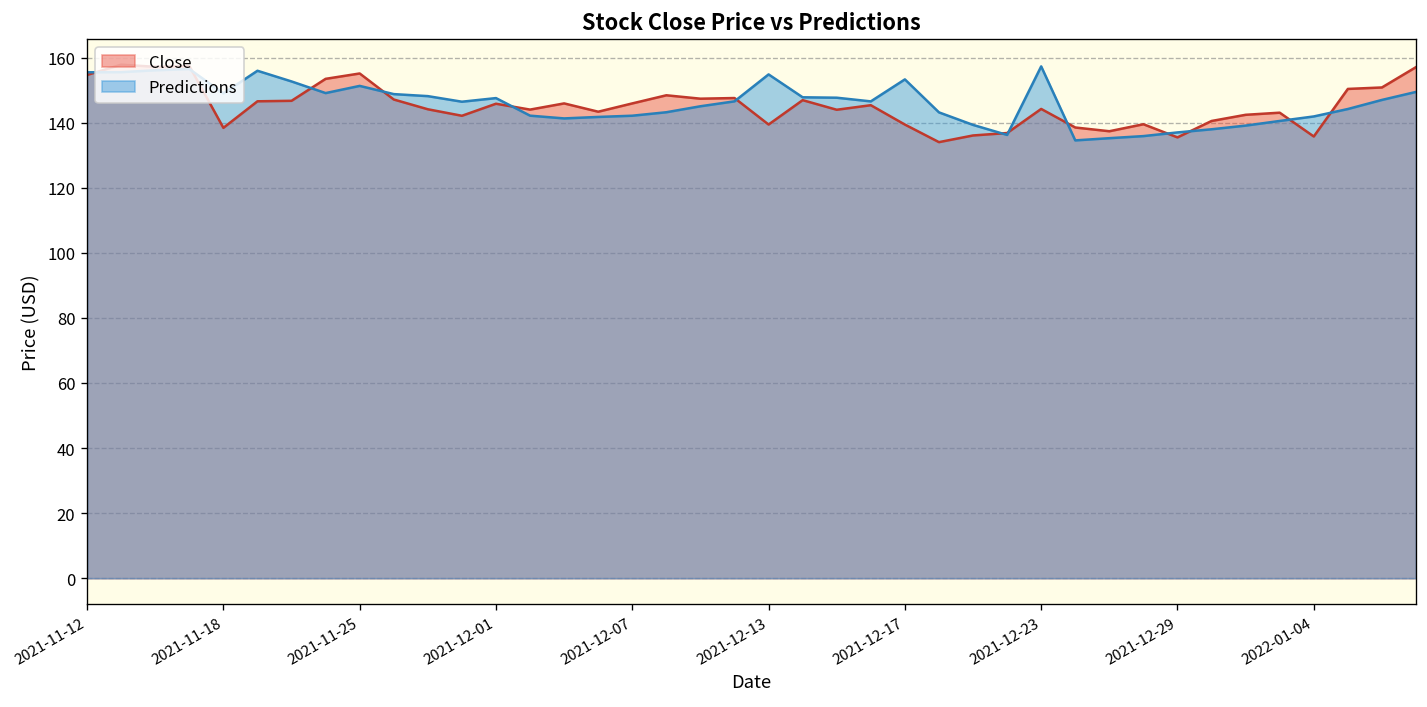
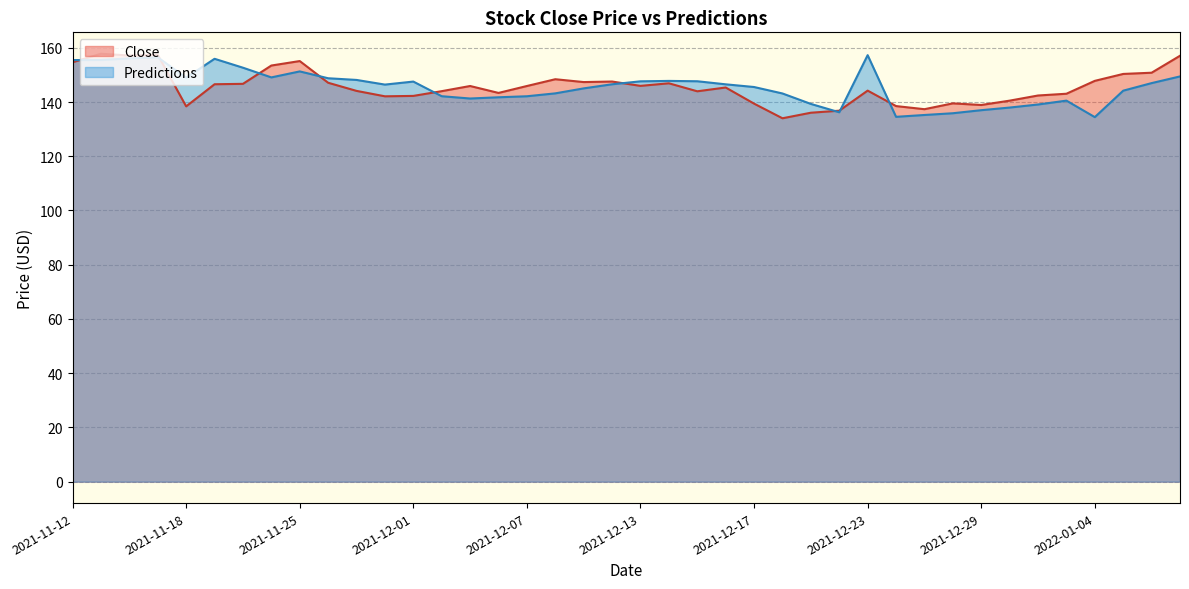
  {
    "Close": {
      "2021-11-18": 138,
      "2021-11-25": 155,
-     "2021-12-01": 146,
+     "2021-12-01": 142,
      "2021-12-07": 146,
-     "2021-12-13": 139,
+     "2021-12-13": 146,
      "2021-12-17": 139,
      "2021-12-23": 144,
-     "2021-12-29": 135,
-     "2022-01-04": 136
+     "2021-12-29": 139,
+     "2022-01-04": 148
    },
    "Predictions": {
      "2021-11-25": 151,
      "2021-12-01": 148,
      "2021-12-07": 142,
-     "2021-12-13": 155,
-     "2021-12-17": 153,
+     "2021-12-13": 148,
+     "2021-12-17": 146,
      "2021-12-23": 157,
      "2021-12-29": 137,
-     "2022-01-04": 142
+     "2022-01-04": 134
    }
  }
